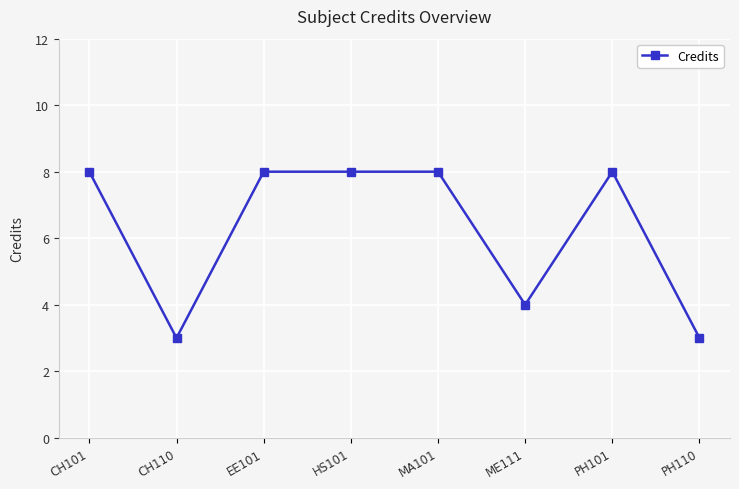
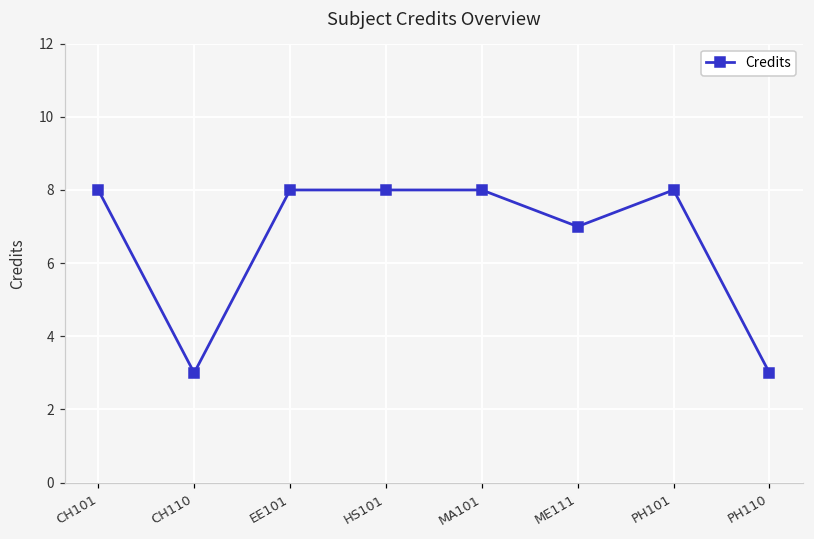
  {
    "CH101": 8,
    "CH110": 3,
    "EE101": 8,
    "HS101": 8,
    "MA101": 8,
-   "ME111": 4,
+   "ME111": 7,
    "PH101": 8,
    "PH110": 3
  }
